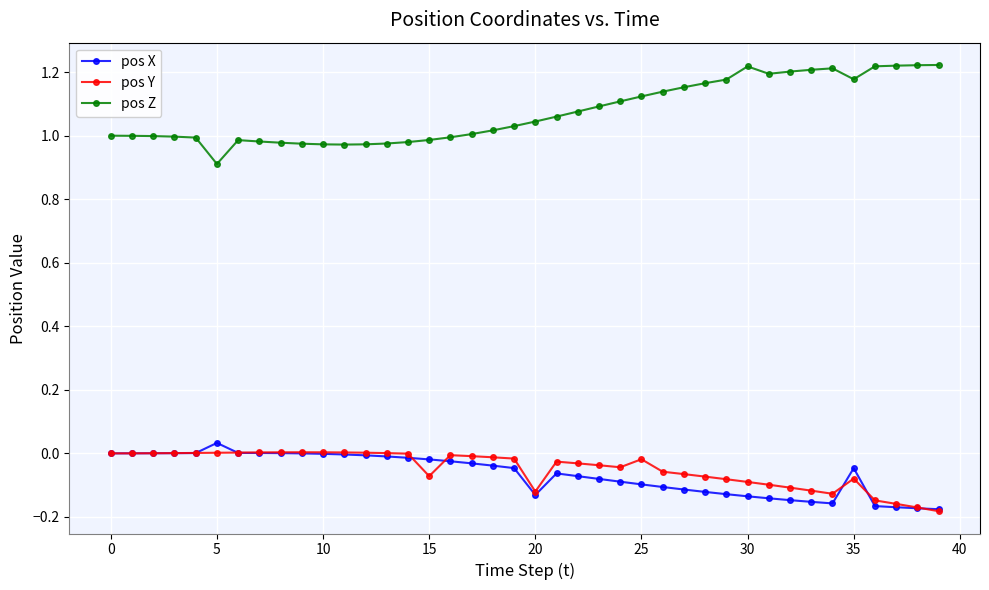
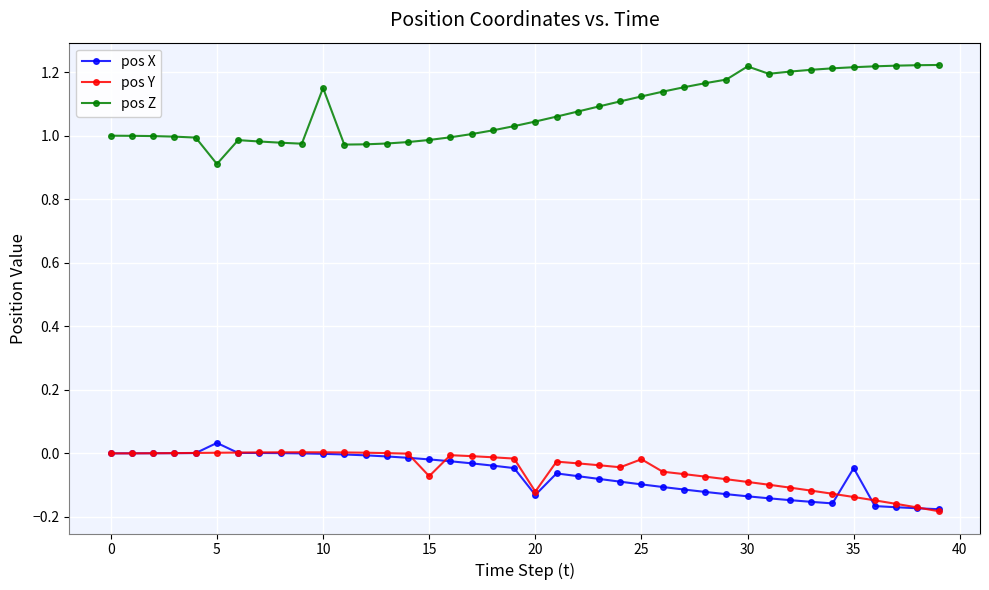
  {
    "pos X": {
      "5": 0.03,
      "15": -0.02,
      "20": -0.13,
      "25": -0.10,
      "30": -0.14,
      "35": -0.05
    },
    "pos Y": {
      "5": 0.00,
      "15": -0.07,
      "20": -0.12,
      "25": -0.02,
      "30": -0.09,
-     "35": -0.08
+     "35": -0.14
    },
    "pos Z": {
      "0": 1.00,
      "5": 0.91,
-     "10": 0.97,
+     "10": 1.15,
      "15": 0.99,
      "20": 1.04,
      "25": 1.12,
      "30": 1.22,
-     "35": 1.18
+     "35": 1.22
    }
  }
